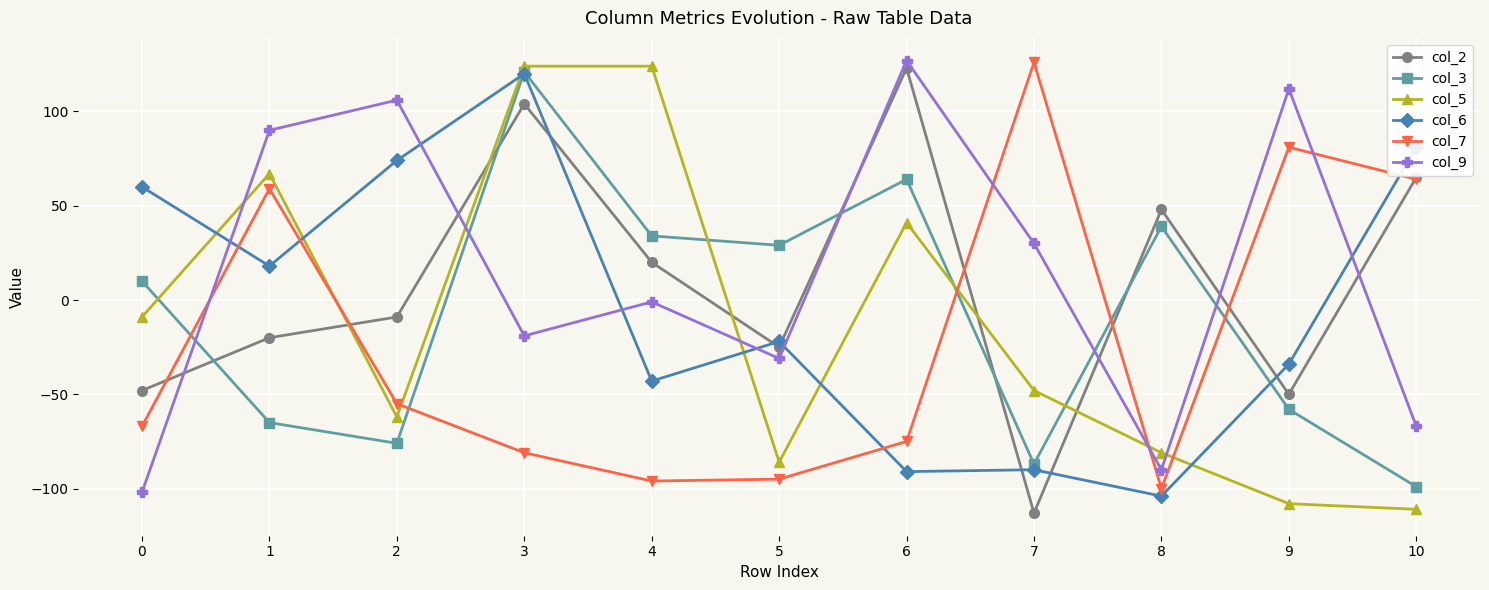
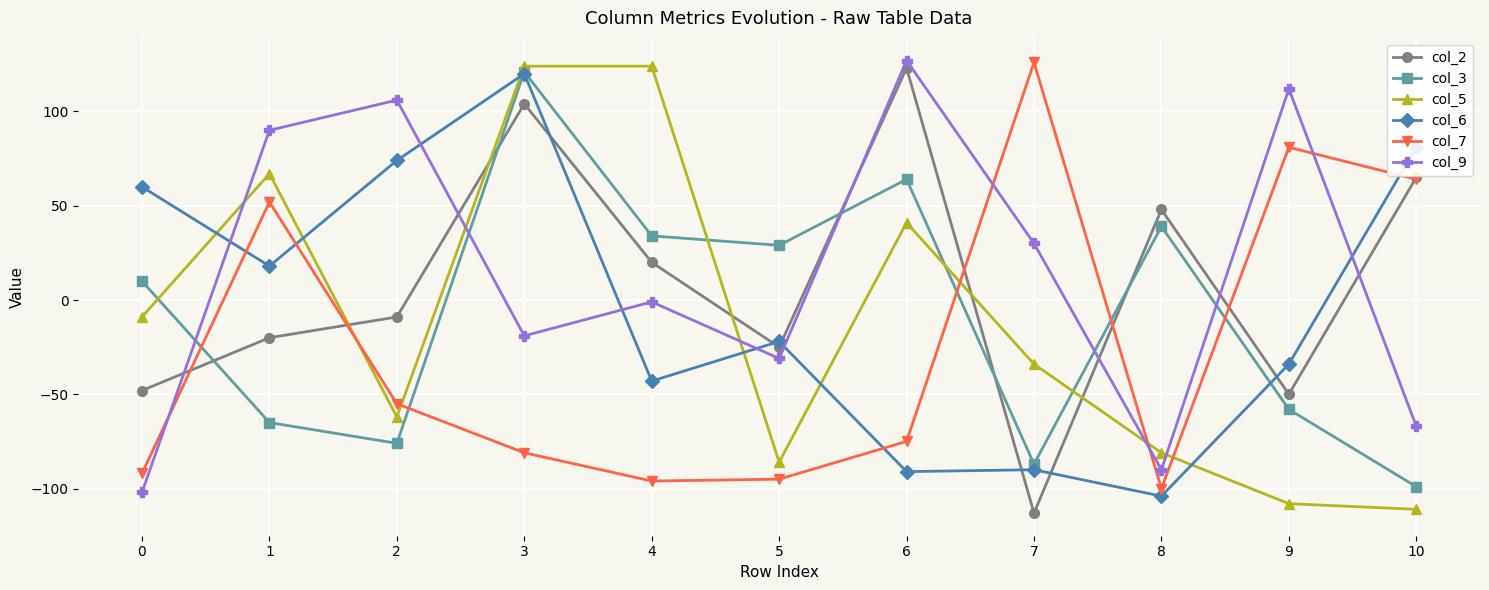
  {
    "col_5": {
      "0": -9,
      "1": 67,
      "2": -62,
      "3": 124,
      "4": 124,
      "5": -86,
      "6": 41,
-     "7": -48,
+     "7": -34,
      "8": -81,
      "9": -108,
      "10": -111
    },
    "col_7": {
-     "0": -67,
-     "1": 59,
+     "0": -92,
+     "1": 52,
      "2": -55,
      "3": -81,
      "4": -96,
      "5": -95,
      "6": -75,
      "7": 126,
      "8": -100,
      "9": 81
    },
    "col_9": {
      "0": -102,
      "1": 90,
      "2": 106,
      "3": -19,
      "4": -1,
      "5": -31,
      "6": 127,
      "7": 30,
      "8": -90,
      "9": 112,
      "10": -67
    }
  }
